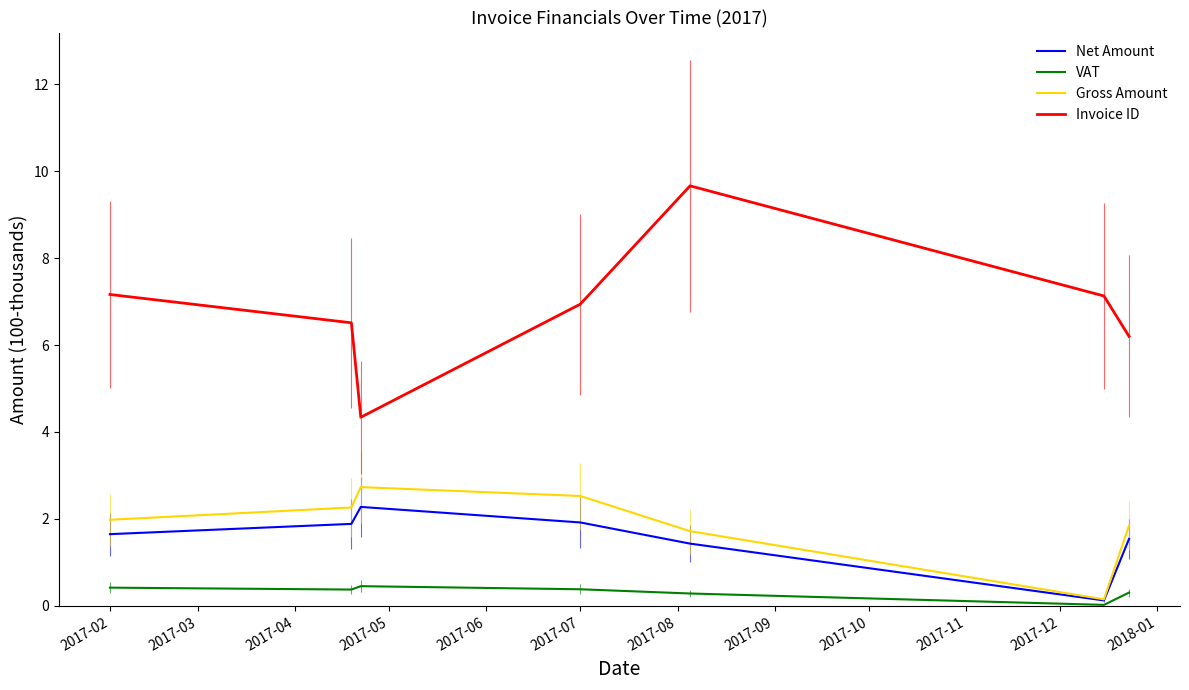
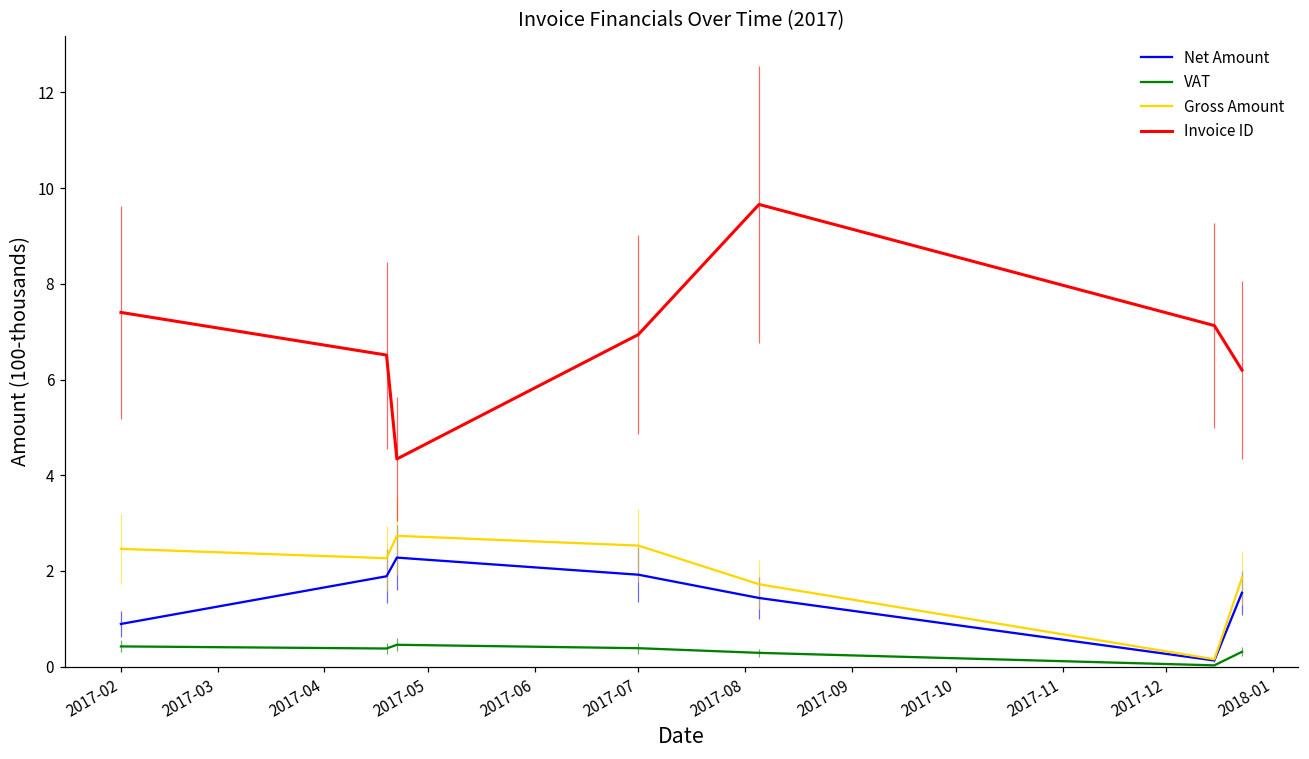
  {
    "Net Amount": {
-     "2017-02": 1.7,
+     "2017-02": 0.9,
      "2017-07": 1.9
    },
    "VAT": {
      "2017-02": 0.4,
      "2017-07": 0.4
    },
    "Gross Amount": {
-     "2017-02": 2.0,
+     "2017-02": 2.5,
      "2017-07": 2.5
    },
    "Invoice ID": {
-     "2017-02": 7.2,
+     "2017-02": 7.4,
      "2017-07": 6.9
    }
  }
